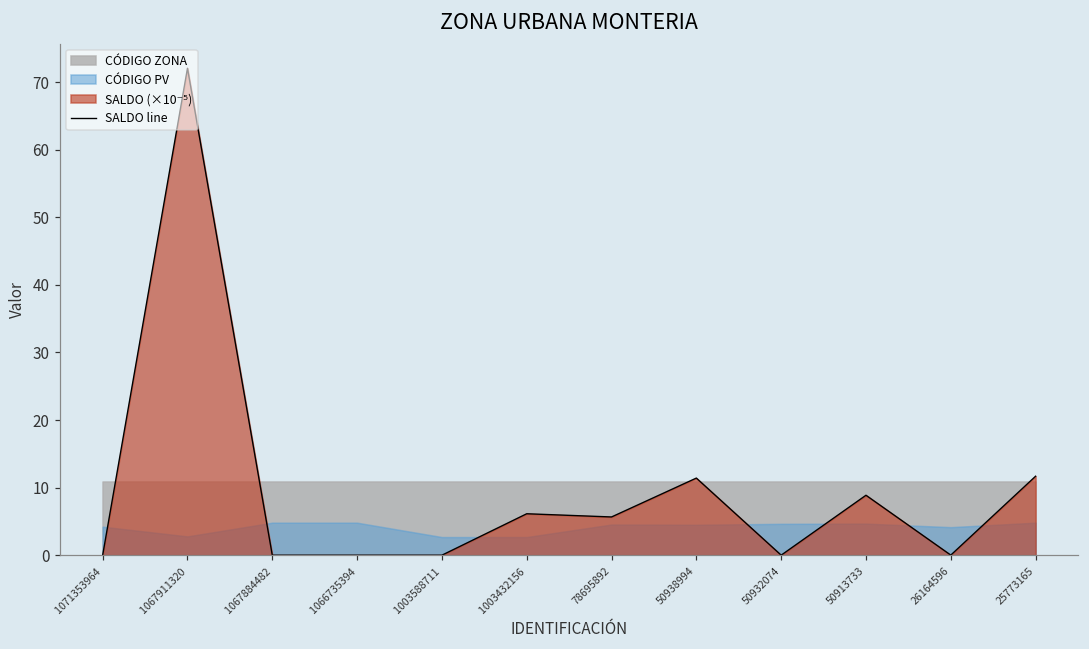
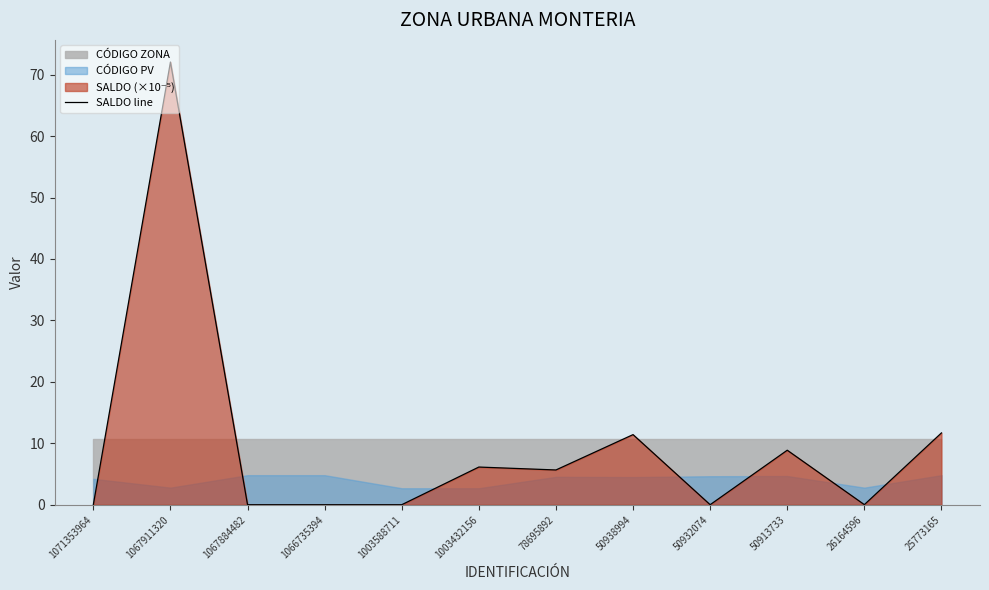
  {
    "SALDO (×10⁻⁵)": {
      "1071353964": 0,
      "1067884482": 0,
      "1066735394": 0,
      "1003588711": 0,
      "1003432156": 6,
      "78695892": 6,
      "50938994": 11,
      "50932074": 0,
      "50913733": 9,
      "26164596": 0,
      "25773165": 12
    },
    "CÓDIGO ZONA": {
      "1071353964": 11,
      "1067911320": 11,
      "1067884482": 11,
      "1066735394": 11,
      "1003588711": 11,
      "1003432156": 11,
      "78695892": 11,
      "50938994": 11,
      "50932074": 11,
      "50913733": 11,
      "26164596": 11,
      "25773165": 11
    },
    "CÓDIGO PV": {
      "1071353964": 4,
      "1067911320": 3,
      "1067884482": 5,
      "1066735394": 5,
      "1003588711": 3,
      "1003432156": 3,
      "78695892": 5,
      "50938994": 4,
      "50932074": 5,
      "50913733": 5,
-     "26164596": 4,
+     "26164596": 3,
      "25773165": 5
    }
  }
